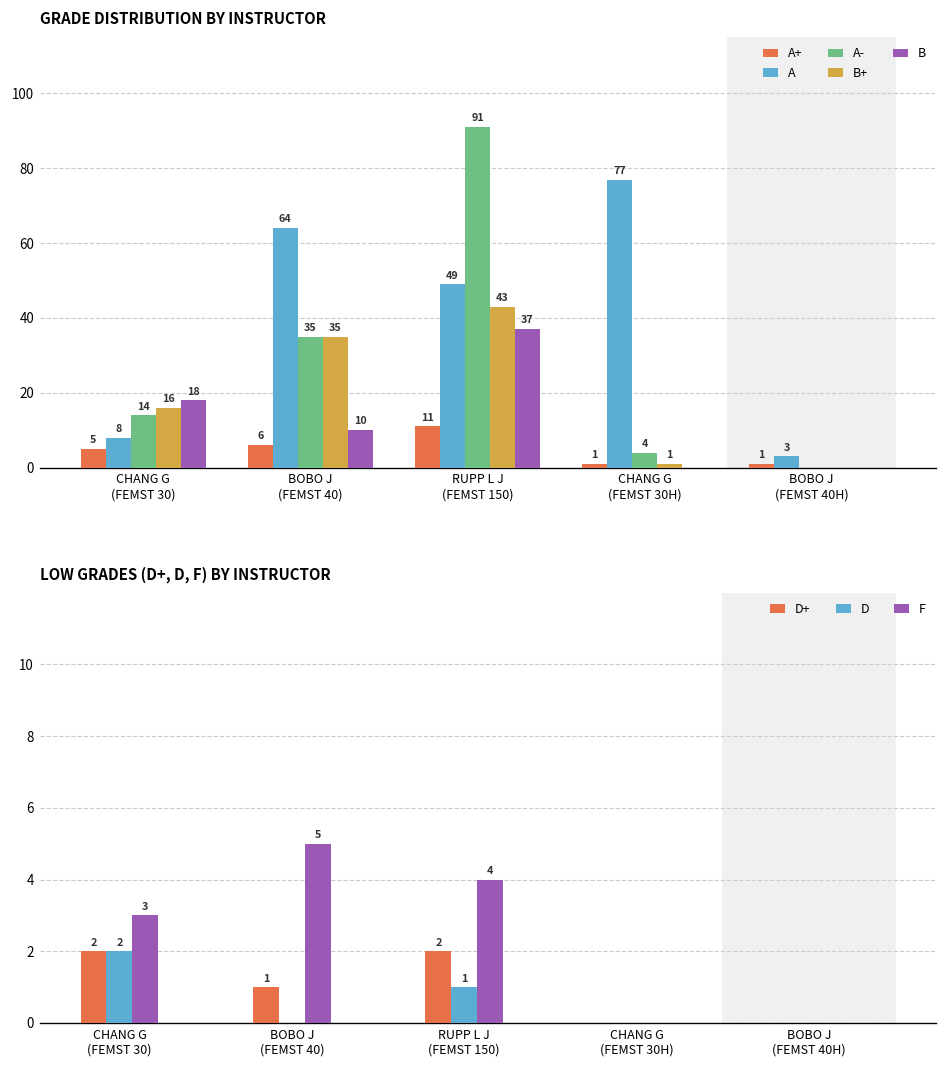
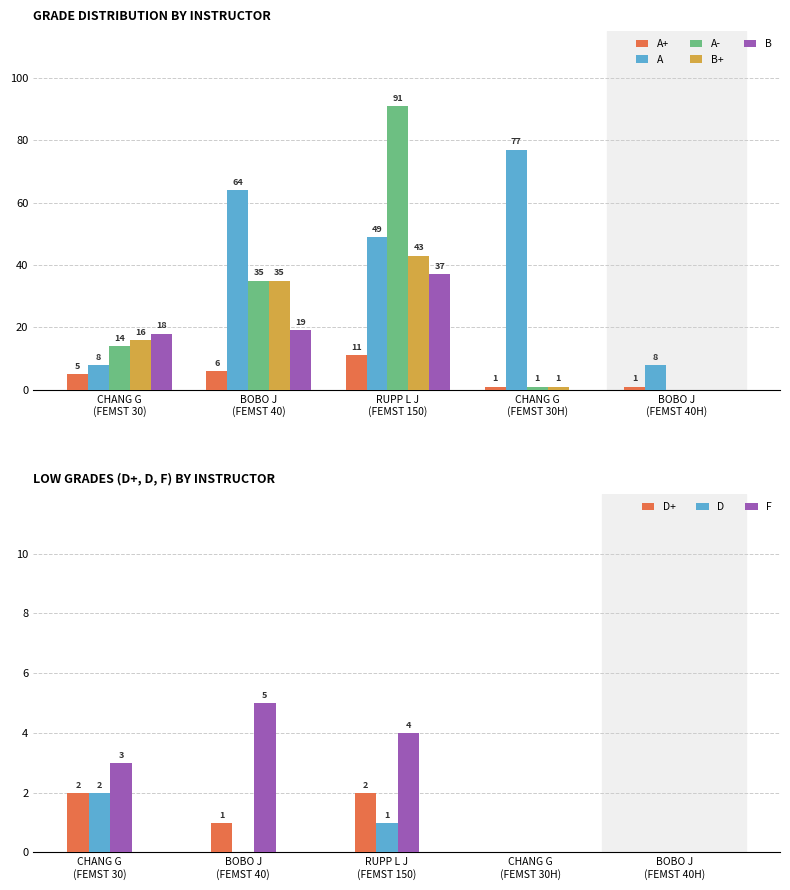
  {
    "GRADE DISTRIBUTION BY INSTRUCTOR": {
      "A": {
        "CHANG G (FEMST 30)": 8,
        "BOBO J (FEMST 40)": 64,
        "RUPP L J (FEMST 150)": 49,
        "CHANG G (FEMST 30H)": 77,
-       "BOBO J (FEMST 40H)": 3
+       "BOBO J (FEMST 40H)": 8
      },
      "A-": {
        "CHANG G (FEMST 30)": 14,
        "BOBO J (FEMST 40)": 35,
        "RUPP L J (FEMST 150)": 91,
-       "CHANG G (FEMST 30H)": 4
+       "CHANG G (FEMST 30H)": 1
      },
      "B": {
        "CHANG G (FEMST 30)": 18,
-       "BOBO J (FEMST 40)": 10,
+       "BOBO J (FEMST 40)": 19,
        "RUPP L J (FEMST 150)": 37
      }
    },
    "LOW GRADES (D+, D, F) BY INSTRUCTOR": {
      "D+": {
        "CHANG G (FEMST 30)": 2,
        "BOBO J (FEMST 40)": 1,
        "RUPP L J (FEMST 150)": 2
      },
      "D": {
        "CHANG G (FEMST 30)": 2,
        "RUPP L J (FEMST 150)": 1
      },
      "F": {
        "CHANG G (FEMST 30)": 3,
        "BOBO J (FEMST 40)": 5,
        "RUPP L J (FEMST 150)": 4
      }
    }
  }
